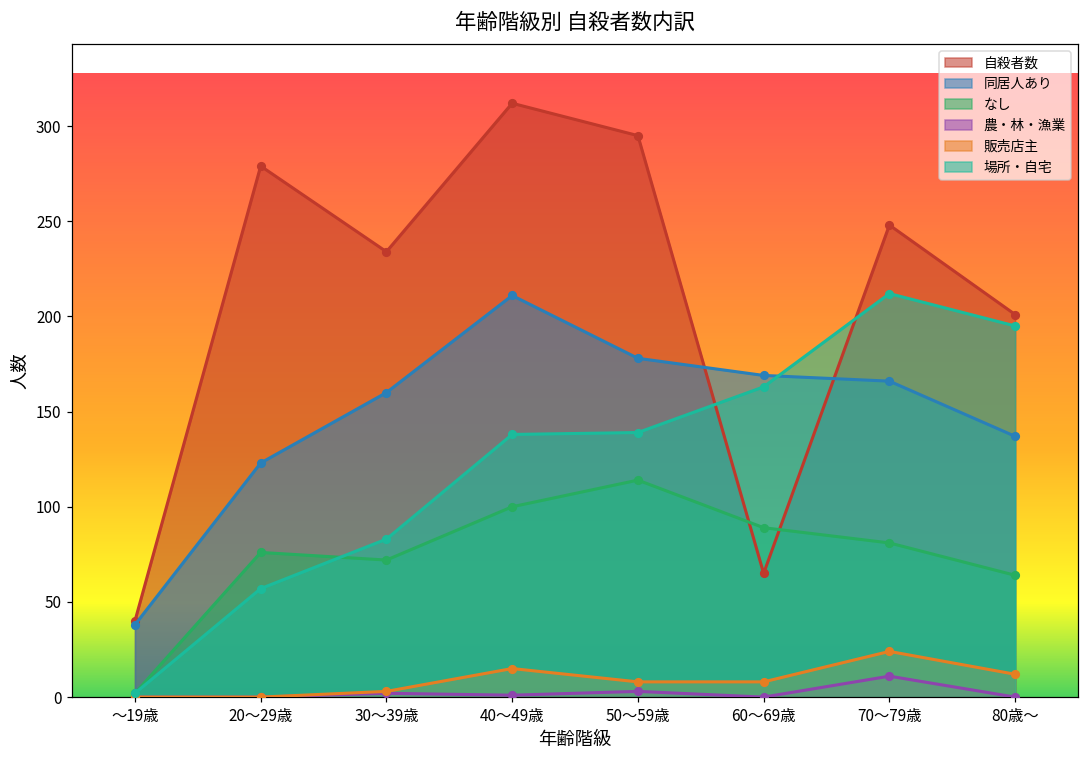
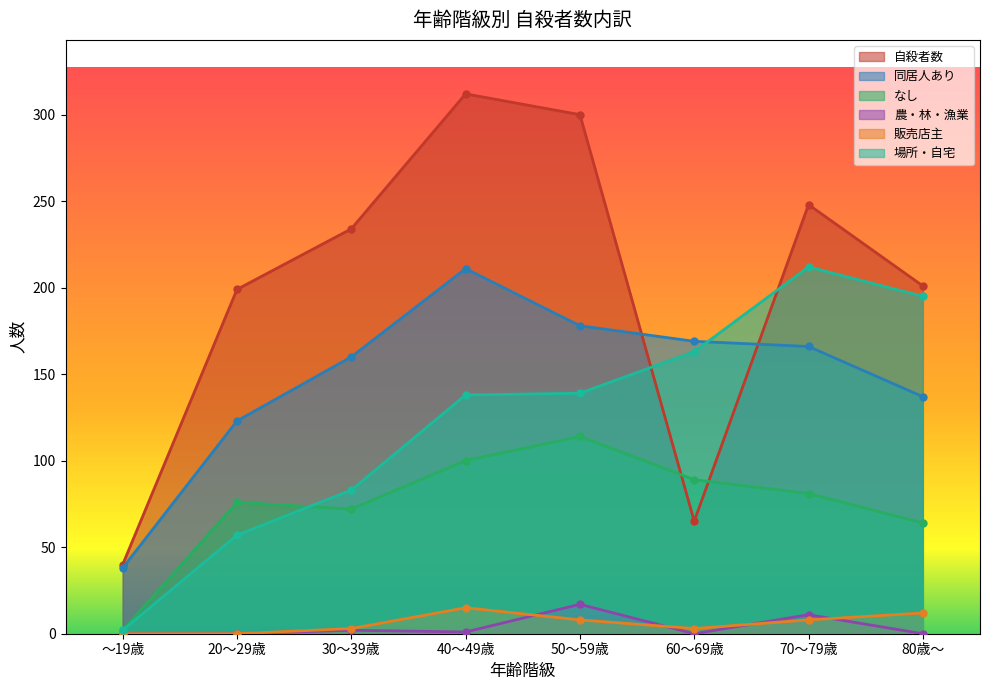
  {
    "自殺者数": {
      "～19歳": 40,
-     "20～29歳": 279,
+     "20～29歳": 199,
      "30～39歳": 234,
      "40～49歳": 312,
-     "50～59歳": 295,
+     "50～59歳": 300,
      "60～69歳": 65,
      "70～79歳": 248,
      "80歳～": 201
    },
    "農・林・漁業": {
      "40～49歳": 1,
-     "50～59歳": 3,
+     "50～59歳": 17,
      "60～69歳": 0,
      "70～79歳": 11,
      "80歳～": 0
    },
    "販売店主": {
      "40～49歳": 15,
      "50～59歳": 8,
-     "60～69歳": 8,
-     "70～79歳": 24,
+     "60～69歳": 3,
+     "70～79歳": 8,
      "80歳～": 12
    }
  }
